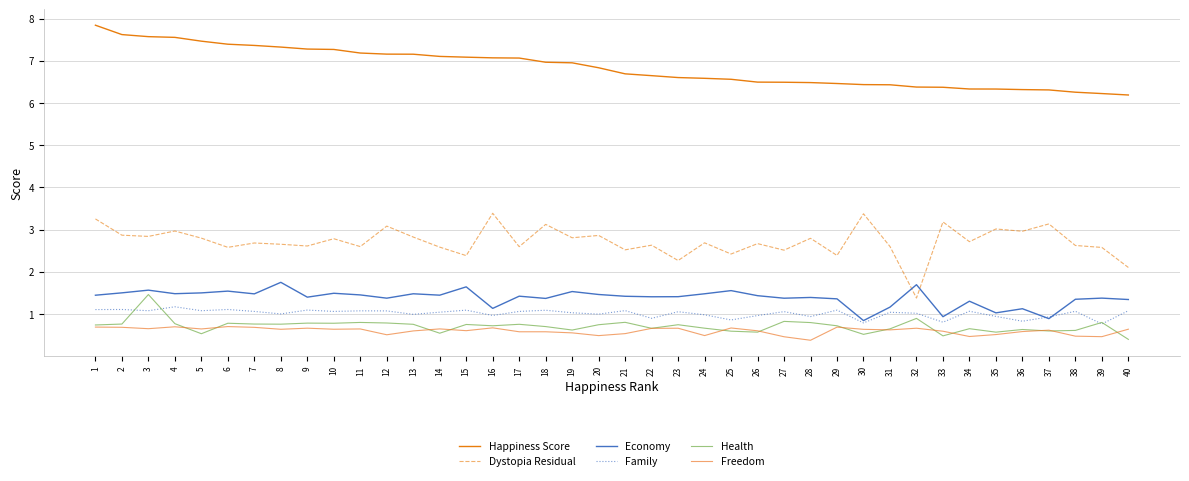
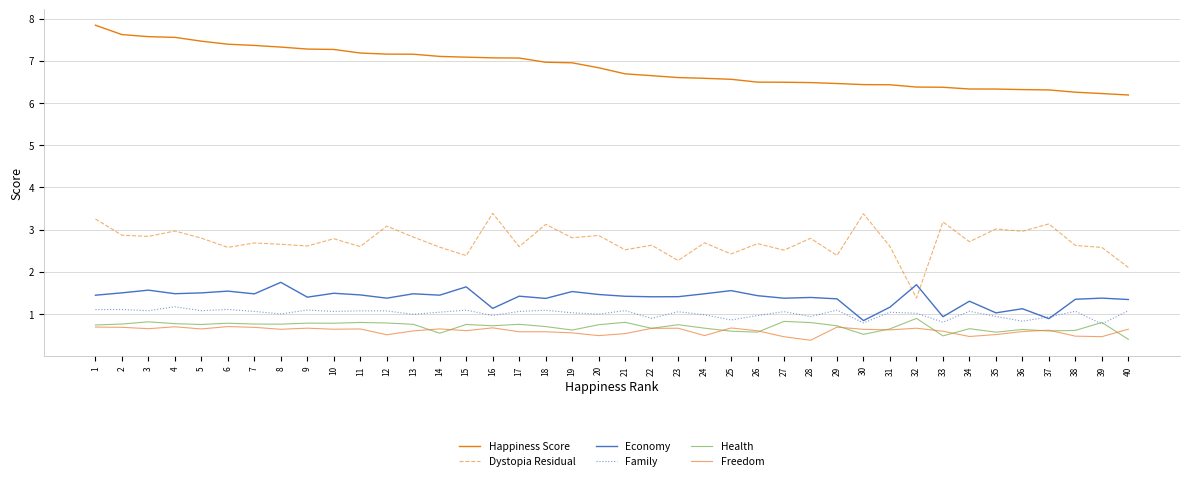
  {
    "Health": {
      "2": 0.8,
-     "3": 1.5,
+     "3": 0.8,
      "4": 0.8,
-     "5": 0.5,
+     "5": 0.8,
      "6": 0.8,
      "7": 0.8,
      "8": 0.8,
      "9": 0.8,
      "10": 0.8,
      "11": 0.8,
      "12": 0.8,
      "13": 0.8,
      "14": 0.5,
      "15": 0.8,
      "17": 0.8,
      "18": 0.7,
      "19": 0.6,
      "20": 0.7,
      "21": 0.8,
      "23": 0.7,
      "24": 0.7,
      "25": 0.6,
      "27": 0.8,
      "28": 0.8,
      "30": 0.5,
      "32": 0.9,
      "33": 0.5,
      "34": 0.7,
      "38": 0.6,
      "40": 0.4
    }
  }
